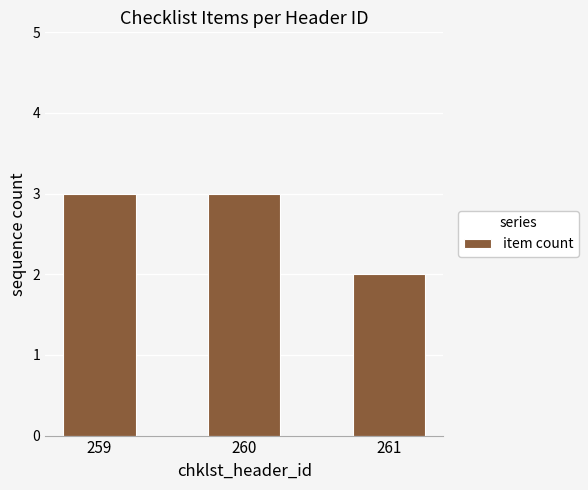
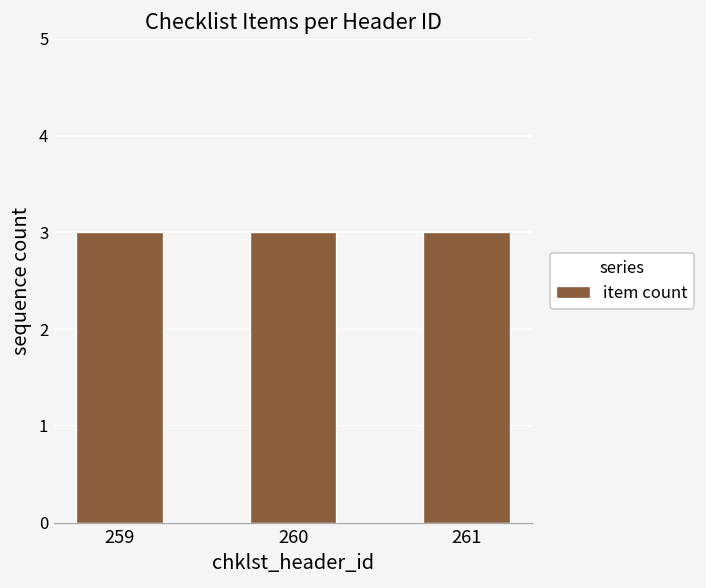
  {
    "259": 3,
    "260": 3,
-   "261": 2
+   "261": 3
  }
